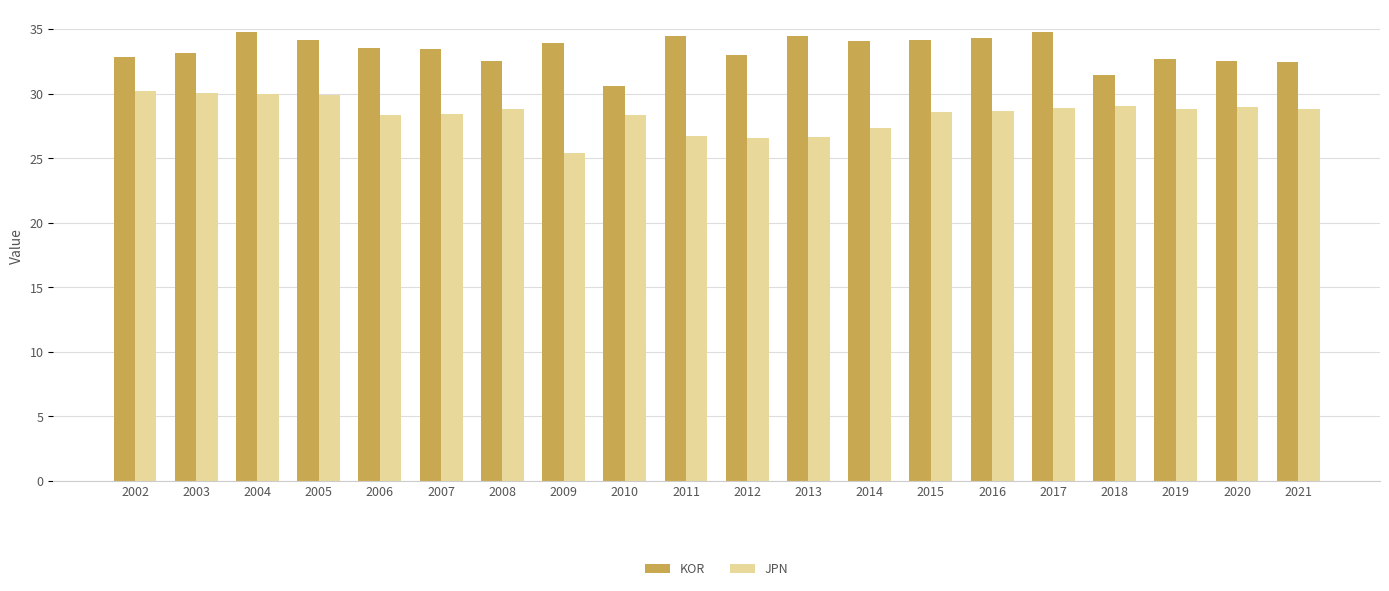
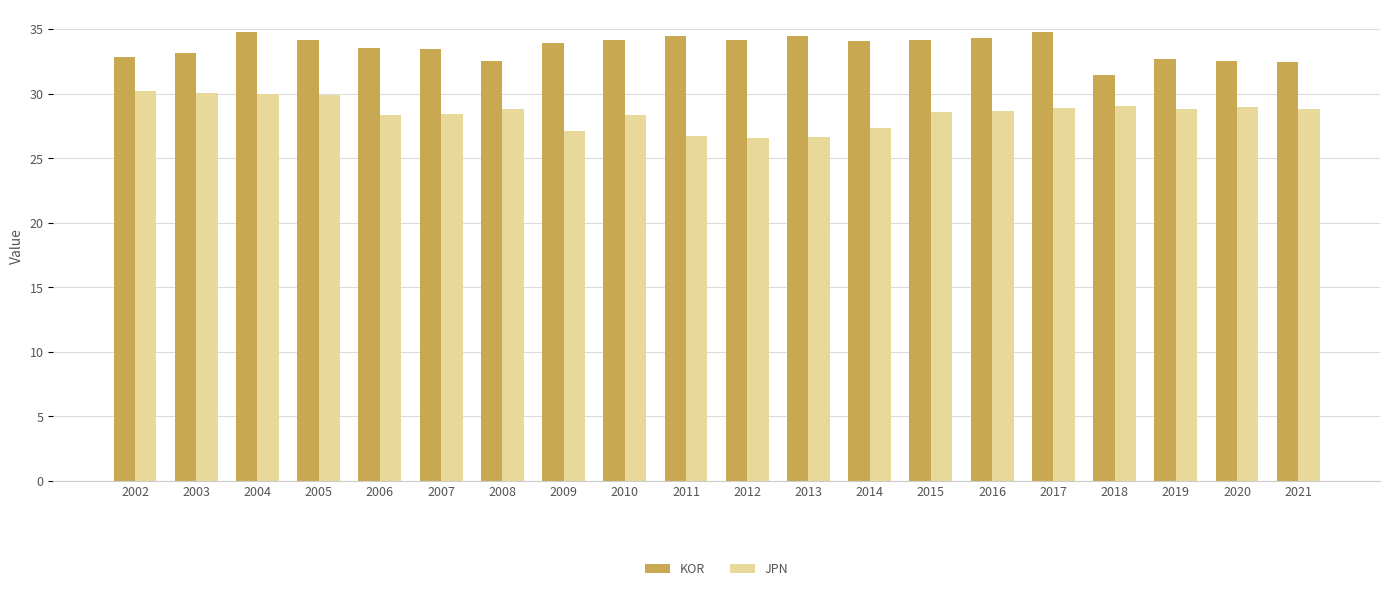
  {
    "KOR": {
      "2002": 32.8,
      "2003": 33.1,
      "2004": 34.7,
      "2005": 34.2,
      "2006": 33.5,
      "2007": 33.5,
      "2008": 32.5,
      "2009": 33.9,
-     "2010": 30.6,
+     "2010": 34.1,
      "2011": 34.5,
-     "2012": 33.0,
+     "2012": 34.1,
      "2013": 34.4,
      "2014": 34.1,
      "2015": 34.1,
      "2016": 34.3,
      "2017": 34.8,
      "2018": 31.4,
      "2019": 32.7,
      "2020": 32.5,
      "2021": 32.4
    },
    "JPN": {
      "2002": 30.2,
      "2003": 30.1,
      "2004": 30.0,
      "2005": 29.9,
      "2006": 28.4,
      "2007": 28.4,
      "2008": 28.8,
-     "2009": 25.4,
+     "2009": 27.1,
      "2010": 28.3,
      "2011": 26.7,
      "2012": 26.6,
      "2013": 26.7,
      "2014": 27.3,
      "2015": 28.6,
      "2016": 28.6,
      "2017": 28.9,
      "2018": 29.0,
      "2019": 28.8,
      "2020": 29.0,
      "2021": 28.8
    }
  }
